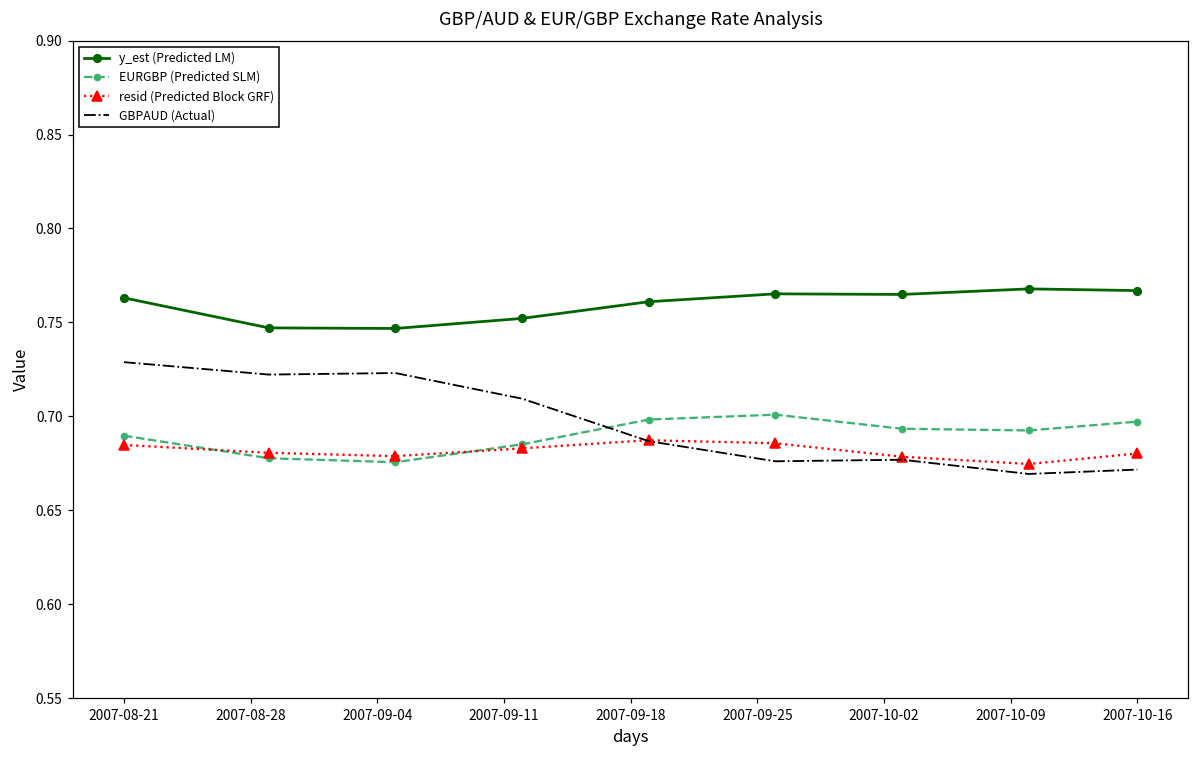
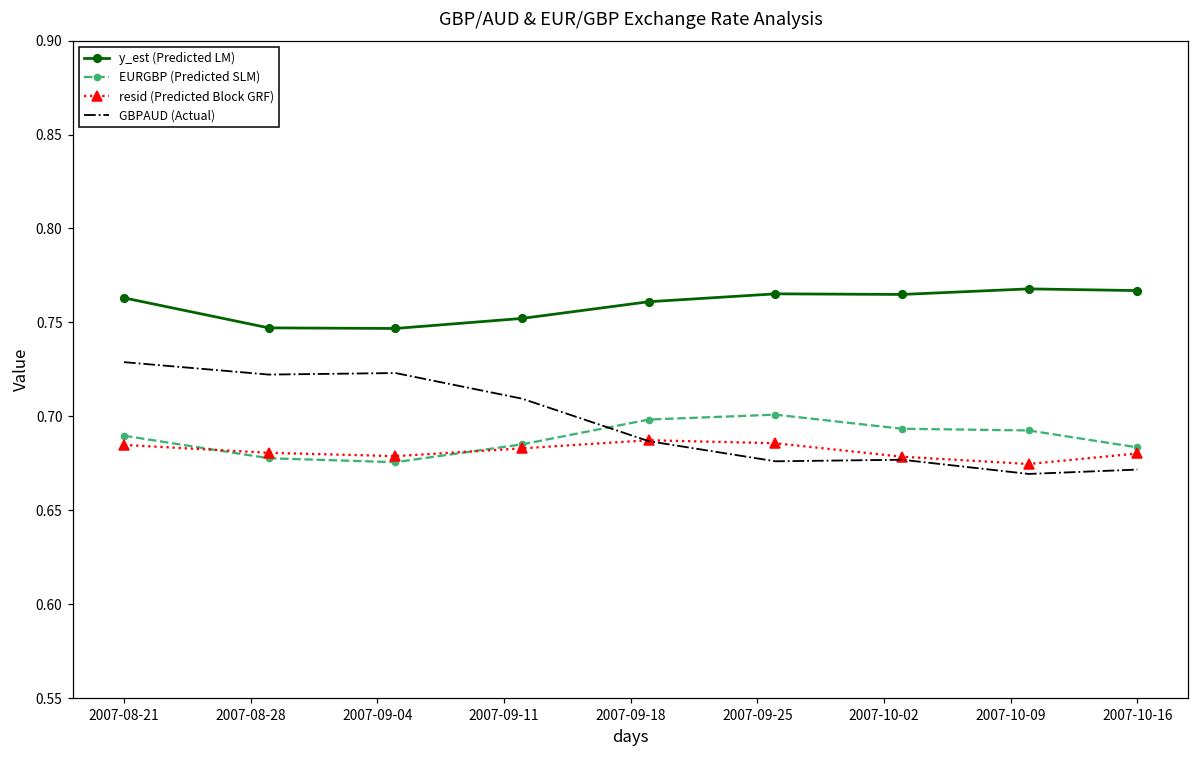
  {
    "y_est (Predicted LM)": {
      "2007-08-21": 0.763,
      "2007-10-16": 0.767
    },
    "EURGBP (Predicted SLM)": {
      "2007-08-21": 0.690,
-     "2007-10-16": 0.697
+     "2007-10-16": 0.684
    },
    "resid (Predicted Block GRF)": {
      "2007-08-21": 0.685,
      "2007-10-16": 0.680
    },
    "GBPAUD (Actual)": {
      "2007-08-21": 0.729,
      "2007-10-16": 0.672
    }
  }
